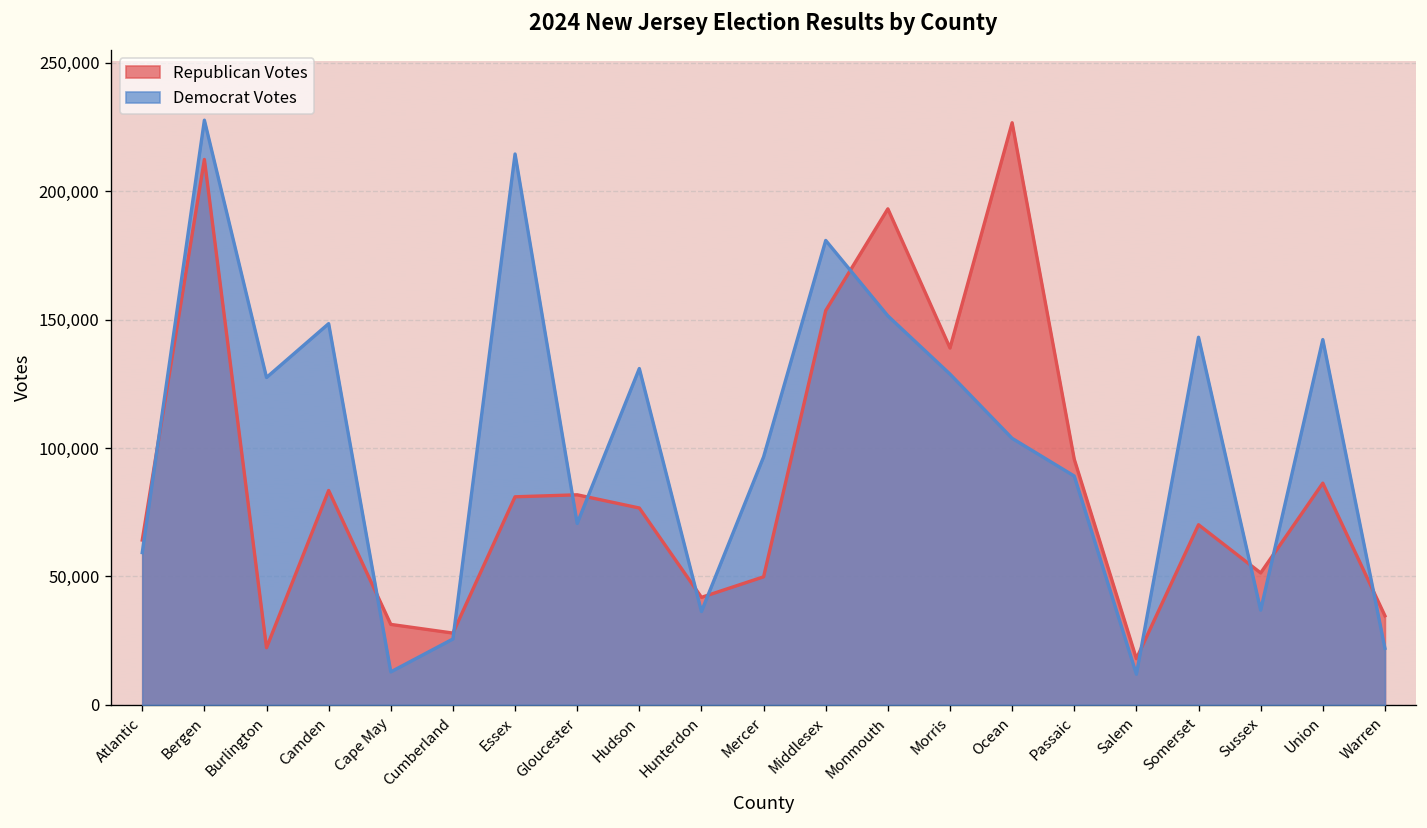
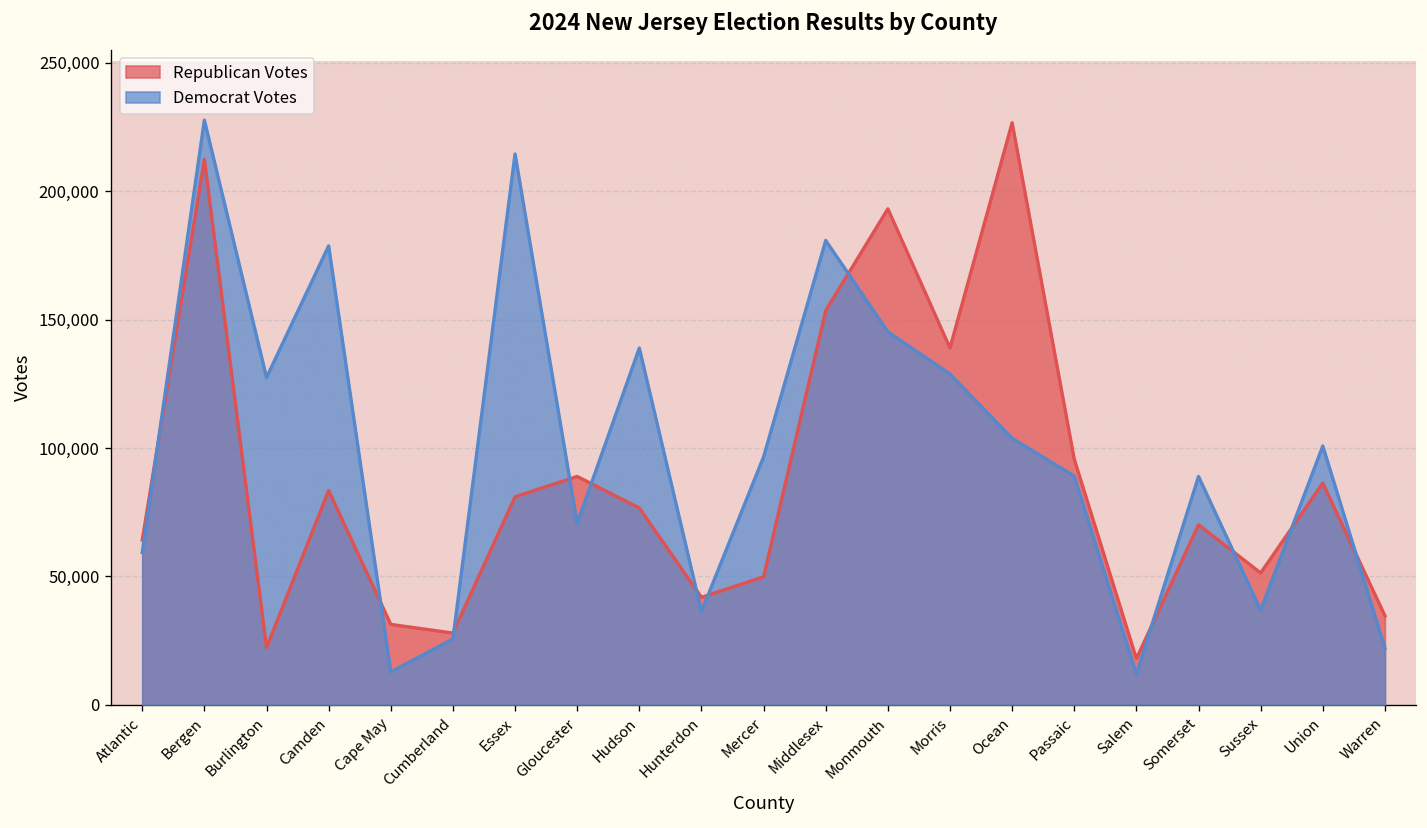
  {
    "Republican Votes": {
      "Atlantic": "64,000",
      "Bergen": "212,000",
      "Burlington": "22,000",
      "Camden": "83,000",
      "Cape May": "31,000",
      "Cumberland": "28,000",
      "Essex": "81,000",
-     "Gloucester": "82,000",
+     "Gloucester": "89,000",
      "Hudson": "77,000",
      "Hunterdon": "42,000",
      "Mercer": "50,000",
      "Middlesex": "153,000",
      "Monmouth": "193,000",
      "Morris": "139,000",
      "Ocean": "227,000",
      "Passaic": "96,000",
      "Salem": "18,000",
      "Somerset": "70,000",
      "Sussex": "51,000",
      "Union": "86,000",
      "Warren": "35,000"
    },
    "Democrat Votes": {
      "Atlantic": "59,000",
      "Bergen": "228,000",
      "Burlington": "127,000",
-     "Camden": "148,000",
+     "Camden": "179,000",
      "Cape May": "13,000",
      "Cumberland": "26,000",
      "Essex": "214,000",
      "Gloucester": "71,000",
-     "Hudson": "131,000",
+     "Hudson": "139,000",
      "Hunterdon": "36,000",
      "Mercer": "97,000",
      "Middlesex": "181,000",
-     "Monmouth": "151,000",
+     "Monmouth": "145,000",
      "Morris": "129,000",
      "Ocean": "104,000",
      "Passaic": "89,000",
      "Salem": "12,000",
-     "Somerset": "143,000",
+     "Somerset": "89,000",
      "Sussex": "37,000",
-     "Union": "142,000",
+     "Union": "101,000",
      "Warren": "22,000"
    }
  }
